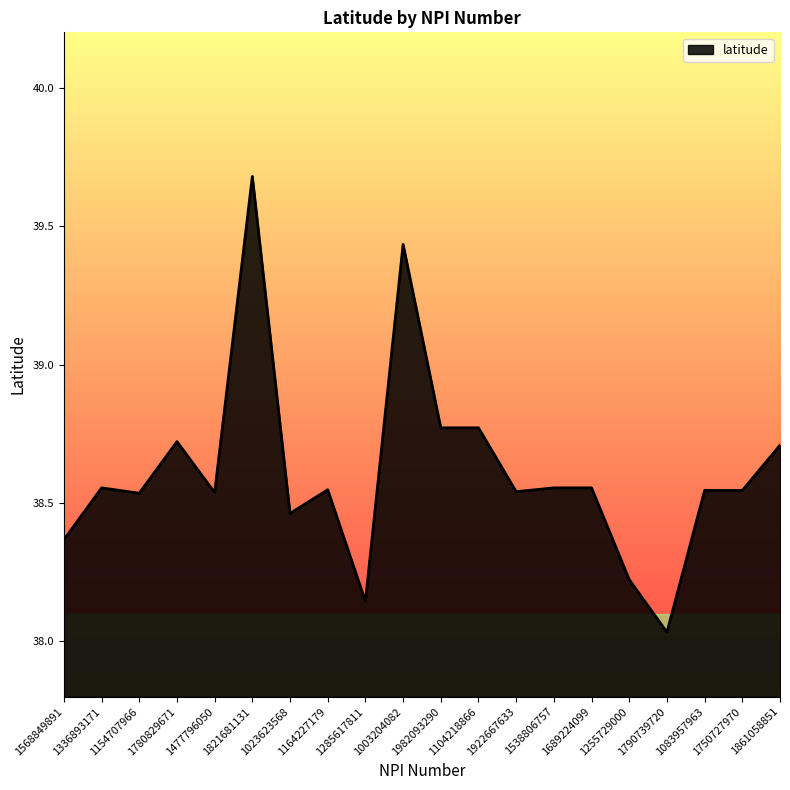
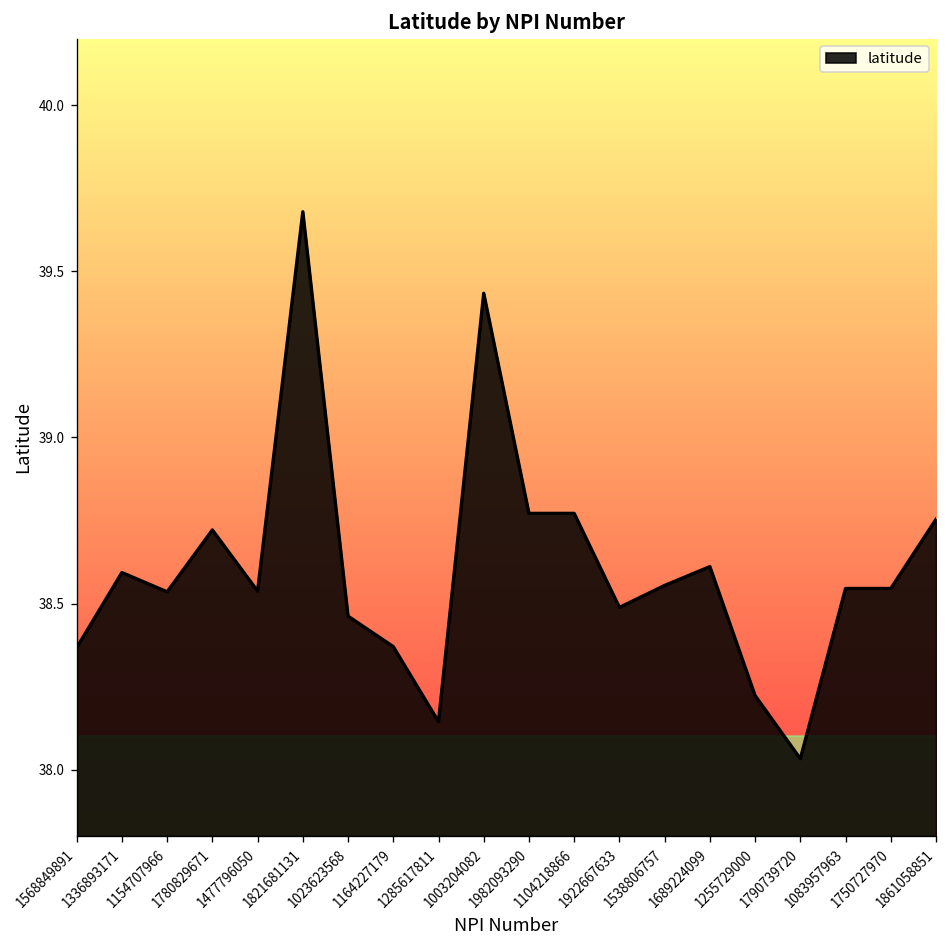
  {
    "1568849891": 38.37,
-   "1336893171": 38.55,
+   "1336893171": 38.59,
    "1154707966": 38.54,
    "1780829671": 38.72,
    "1477796050": 38.54,
    "1821681131": 39.68,
    "1023623568": 38.46,
-   "1164227179": 38.55,
+   "1164227179": 38.37,
    "1285617811": 38.14,
    "1003204082": 39.43,
    "1982093290": 38.77,
    "1104218866": 38.77,
-   "1922667633": 38.54,
+   "1922667633": 38.49,
    "1538806757": 38.55,
-   "1689224099": 38.55,
+   "1689224099": 38.61,
    "1255729000": 38.22,
    "1083957963": 38.55,
    "1750727970": 38.55,
-   "1861058851": 38.71
+   "1861058851": 38.75
  }
